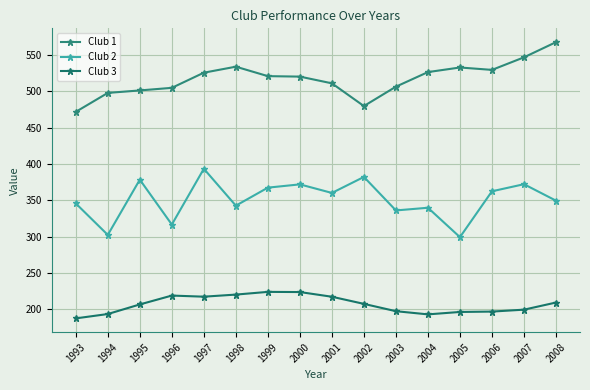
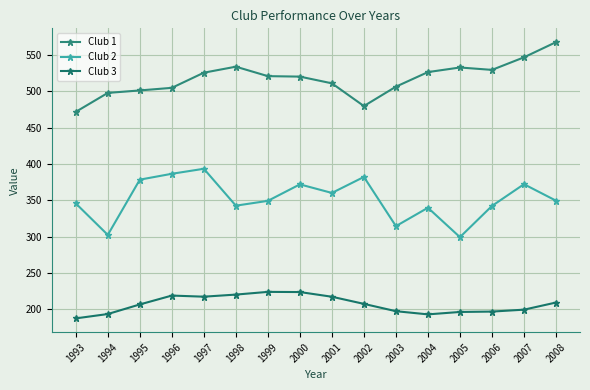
  {
    "Club 2": {
      "1993": 350,
      "1994": 300,
      "1995": 380,
-     "1996": 320,
+     "1996": 390,
      "1997": 390,
      "1998": 340,
-     "1999": 370,
+     "1999": 350,
      "2000": 370,
      "2001": 360,
      "2002": 380,
-     "2003": 340,
+     "2003": 310,
      "2004": 340,
      "2005": 300,
-     "2006": 360,
+     "2006": 340,
      "2007": 370,
      "2008": 350
    }
  }
